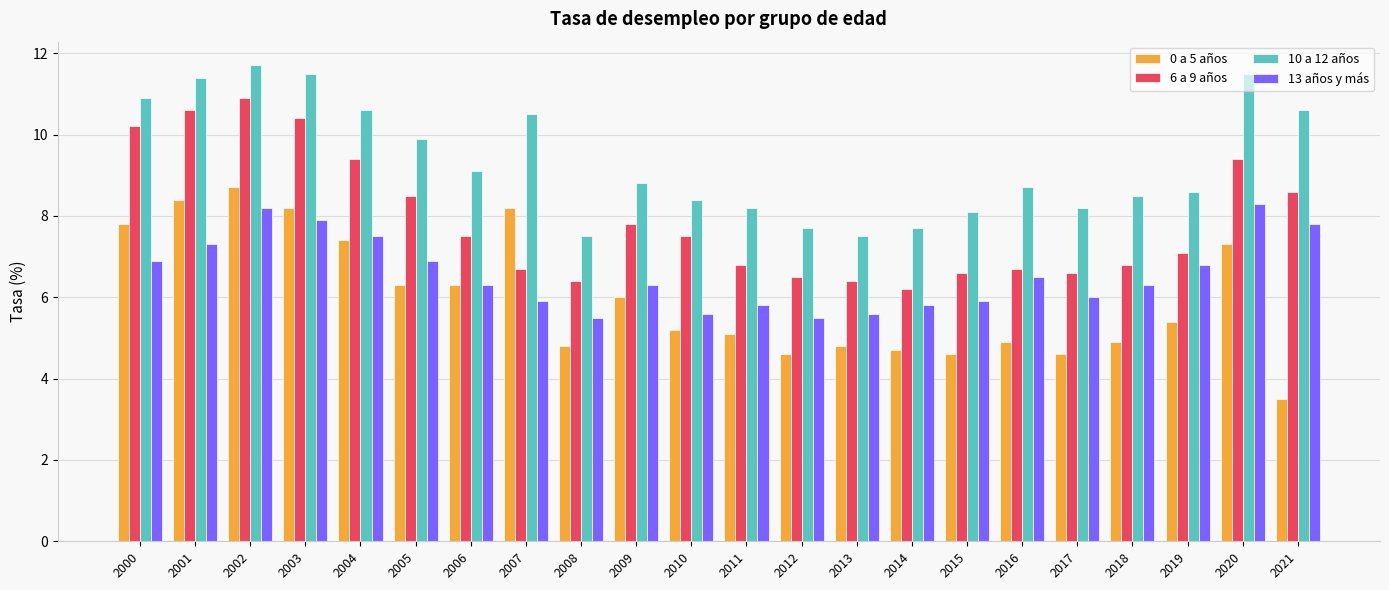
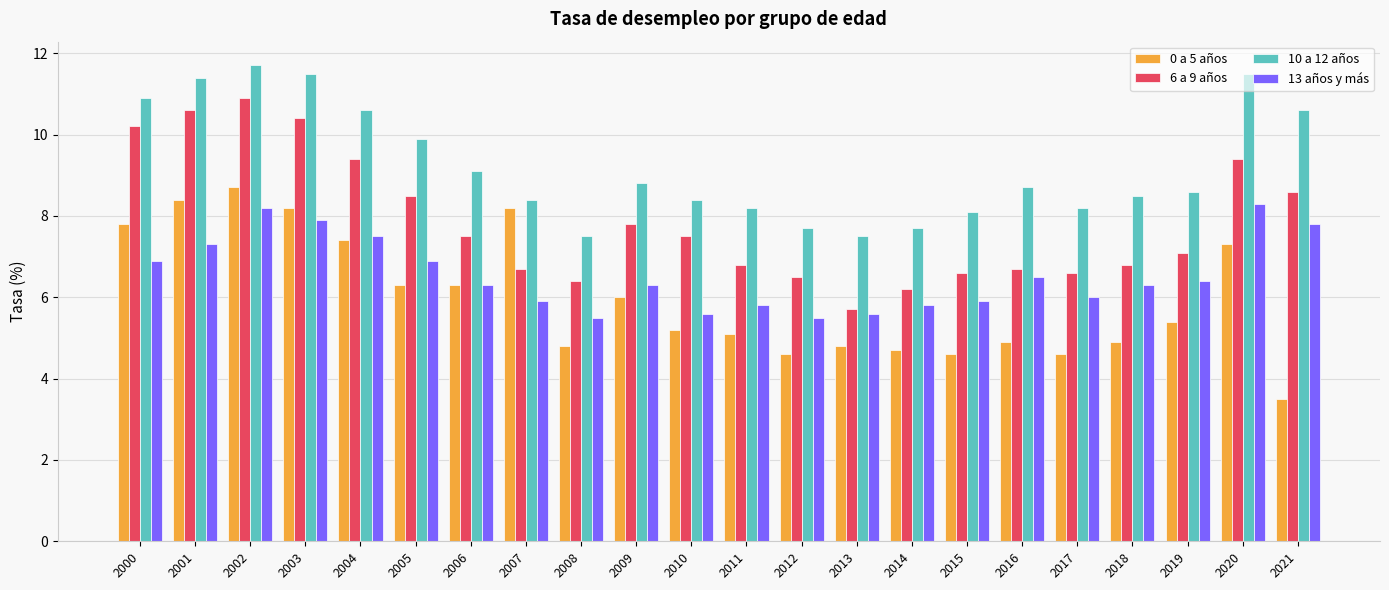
  {
    "0 a 5 años": {
      "2000": 7.8,
      "2001": 8.4,
      "2002": 8.7,
      "2003": 8.2,
      "2004": 7.4,
      "2005": 6.3,
      "2006": 6.3,
      "2007": 8.2,
      "2008": 4.8,
      "2009": 6.0,
      "2010": 5.2,
      "2011": 5.1,
      "2012": 4.6,
      "2013": 4.8,
      "2014": 4.7,
      "2015": 4.6,
      "2016": 4.9,
      "2017": 4.6,
      "2018": 4.9,
      "2019": 5.4,
      "2020": 7.3,
      "2021": 3.5
    },
    "6 a 9 años": {
      "2000": 10.2,
      "2001": 10.6,
      "2002": 10.9,
      "2003": 10.4,
      "2004": 9.4,
      "2005": 8.5,
      "2006": 7.5,
      "2007": 6.7,
      "2008": 6.4,
      "2009": 7.8,
      "2010": 7.5,
      "2011": 6.8,
      "2012": 6.5,
-     "2013": 6.4,
+     "2013": 5.7,
      "2014": 6.2,
      "2015": 6.6,
      "2016": 6.7,
      "2017": 6.6,
      "2018": 6.8,
      "2019": 7.1,
      "2020": 9.4,
      "2021": 8.6
    },
    "10 a 12 años": {
      "2000": 10.9,
      "2001": 11.4,
      "2002": 11.7,
      "2003": 11.5,
      "2004": 10.6,
      "2005": 9.9,
      "2006": 9.1,
-     "2007": 10.5,
+     "2007": 8.4,
      "2008": 7.5,
      "2009": 8.8,
      "2010": 8.4,
      "2011": 8.2,
      "2012": 7.7,
      "2013": 7.5,
      "2014": 7.7,
      "2015": 8.1,
      "2016": 8.7,
      "2017": 8.2,
      "2018": 8.5,
      "2019": 8.6,
      "2021": 10.6
    },
    "13 años y más": {
      "2000": 6.9,
      "2001": 7.3,
      "2002": 8.2,
      "2003": 7.9,
      "2004": 7.5,
      "2005": 6.9,
      "2006": 6.3,
      "2007": 5.9,
      "2008": 5.5,
      "2009": 6.3,
      "2010": 5.6,
      "2011": 5.8,
      "2012": 5.5,
      "2013": 5.6,
      "2014": 5.8,
      "2015": 5.9,
      "2016": 6.5,
      "2017": 6.0,
      "2018": 6.3,
-     "2019": 6.8,
+     "2019": 6.4,
      "2020": 8.3,
      "2021": 7.8
    }
  }
